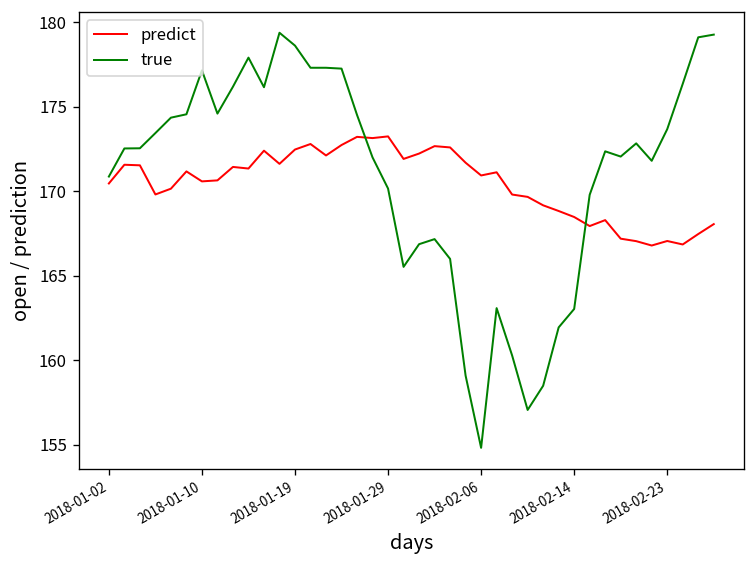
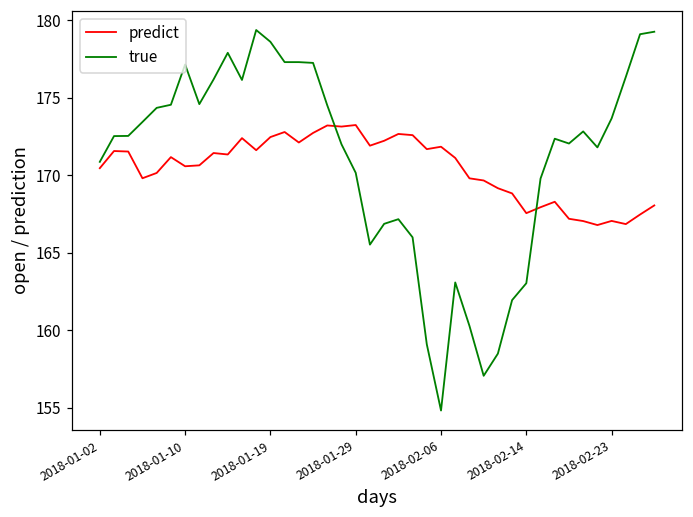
  {
    "predict": {
      "2018-01-02": 170.5,
      "2018-01-10": 170.6,
      "2018-01-19": 172.5,
      "2018-01-29": 173.2,
-     "2018-02-06": 170.9,
-     "2018-02-14": 168.5,
+     "2018-02-06": 171.8,
+     "2018-02-14": 167.6,
      "2018-02-23": 167.1
    },
    "true": {
      "2018-01-02": 170.9,
      "2018-01-19": 178.6,
      "2018-01-29": 170.2,
      "2018-02-06": 154.8,
      "2018-02-14": 163.0,
      "2018-02-23": 173.7
    }
  }
